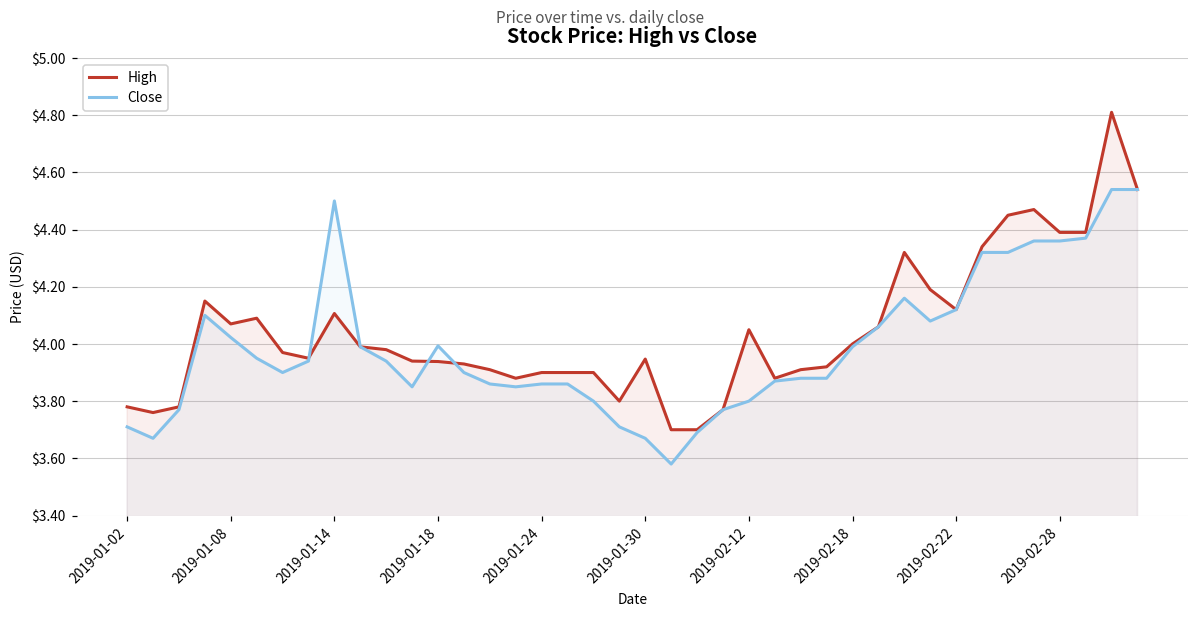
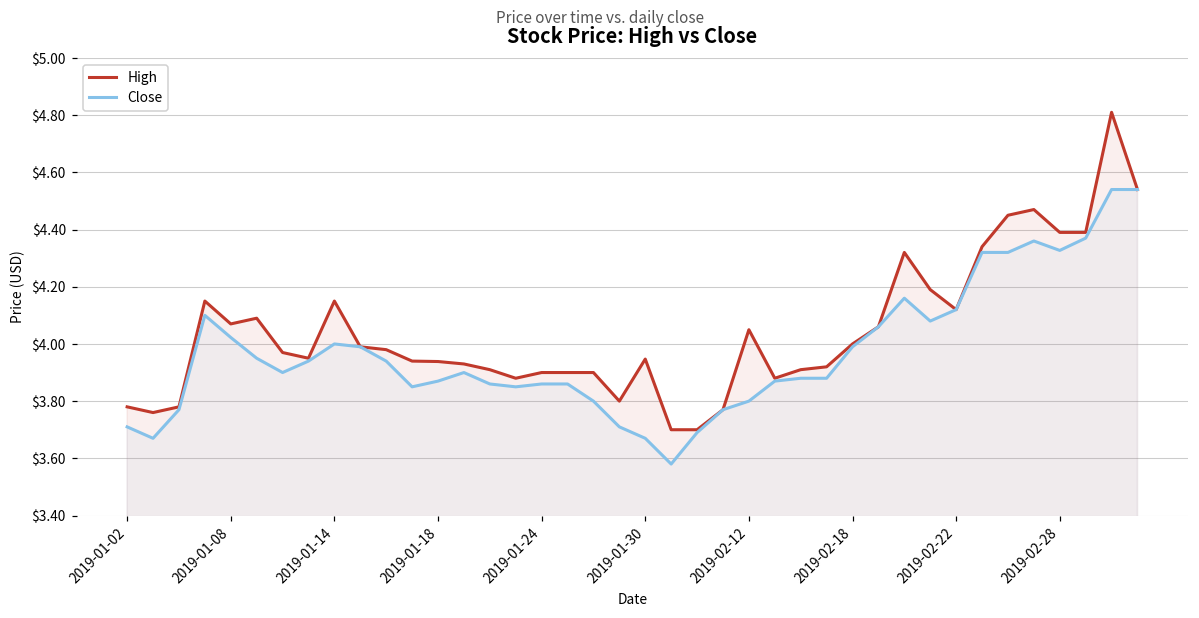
  {
    "High": {
      "2019-01-02": "$3.78",
      "2019-01-08": "$4.07",
-     "2019-01-14": "$4.11",
+     "2019-01-14": "$4.15",
      "2019-01-18": "$3.94",
      "2019-01-24": "$3.90",
      "2019-01-30": "$3.95",
      "2019-02-12": "$4.05",
      "2019-02-18": "$4.00",
      "2019-02-28": "$4.39"
    },
    "Close": {
      "2019-01-02": "$3.71",
      "2019-01-08": "$4.02",
-     "2019-01-14": "$4.5",
-     "2019-01-18": "$3.99",
+     "2019-01-14": "$4.0",
+     "2019-01-18": "$3.87",
      "2019-01-24": "$3.86",
      "2019-01-30": "$3.67",
      "2019-02-12": "$3.80",
      "2019-02-18": "$3.99",
-     "2019-02-28": "$4.36"
+     "2019-02-28": "$4.33"
    }
  }
